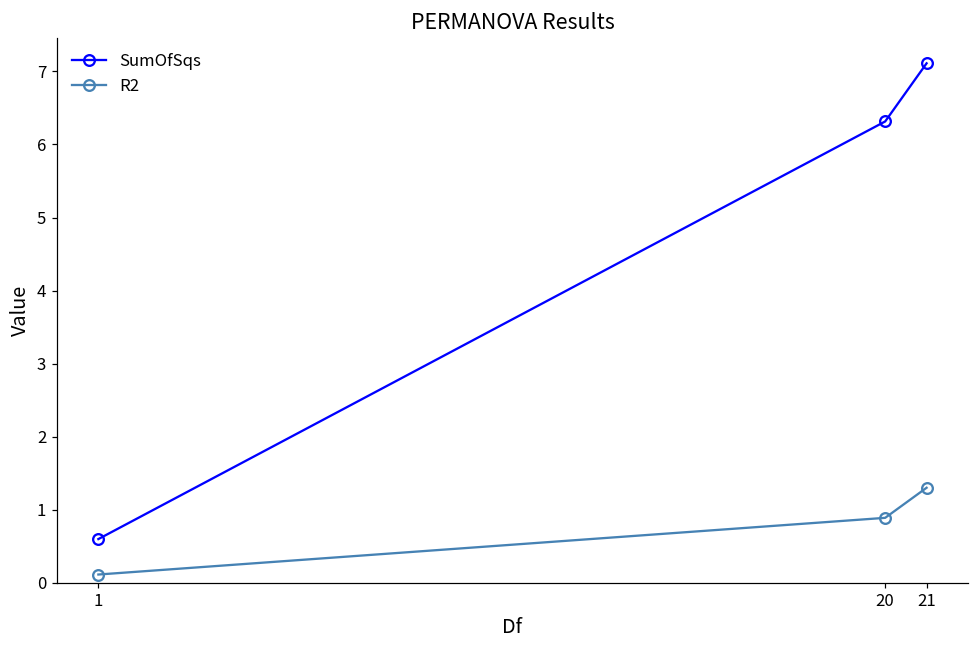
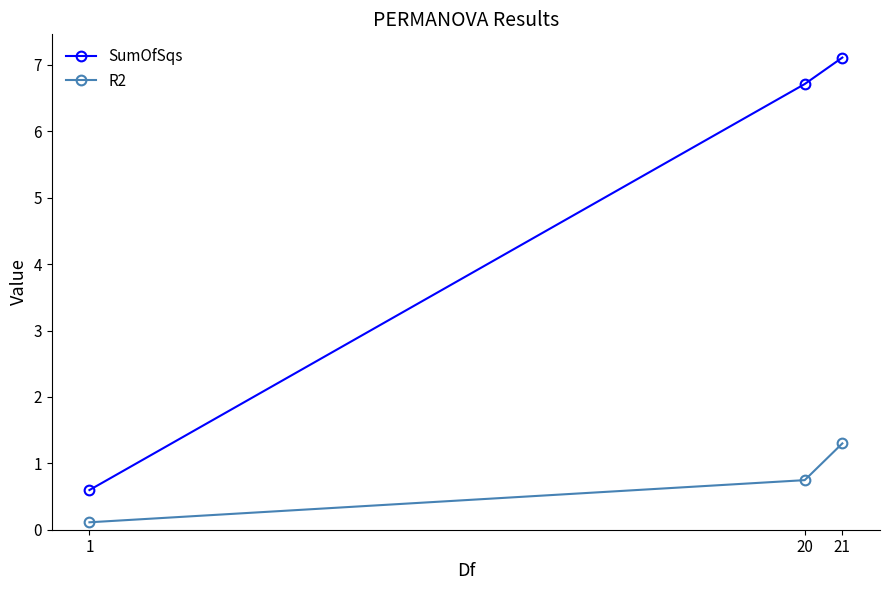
  {
    "SumOfSqs": {
      "1": 0.6,
-     "20": 6.3,
+     "20": 6.7,
      "21": 7.1
    },
    "R2": {
      "1": 0.1,
-     "20": 0.9,
+     "20": 0.7,
      "21": 1.3
    }
  }
